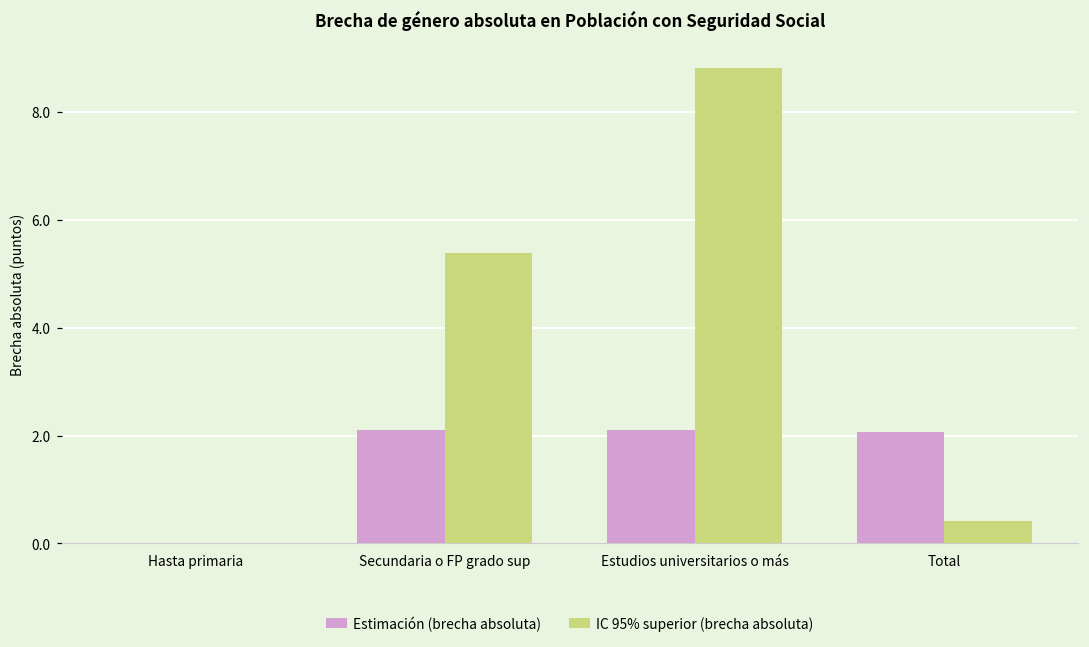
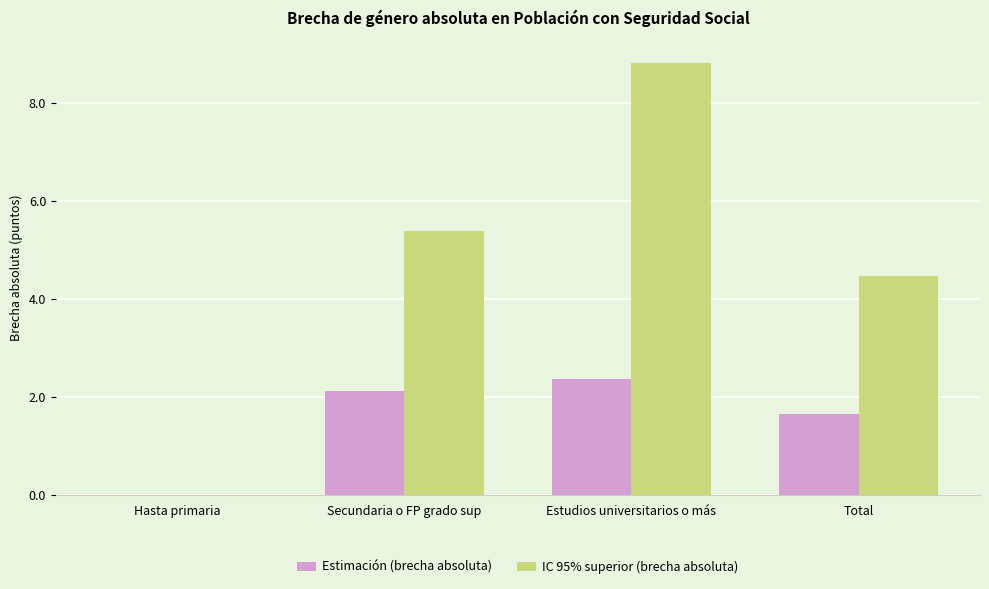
  {
    "Estimación (brecha absoluta)": {
      "Hasta primaria": 0.0,
      "Secundaria o FP grado sup": 2.1,
-     "Estudios universitarios o más": 2.1,
-     "Total": 2.1
+     "Estudios universitarios o más": 2.4,
+     "Total": 1.7
    },
    "IC 95% superior (brecha absoluta)": {
      "Hasta primaria": 0.0,
      "Secundaria o FP grado sup": 5.4,
      "Estudios universitarios o más": 8.8,
-     "Total": 0.4
+     "Total": 4.5
    }
  }
